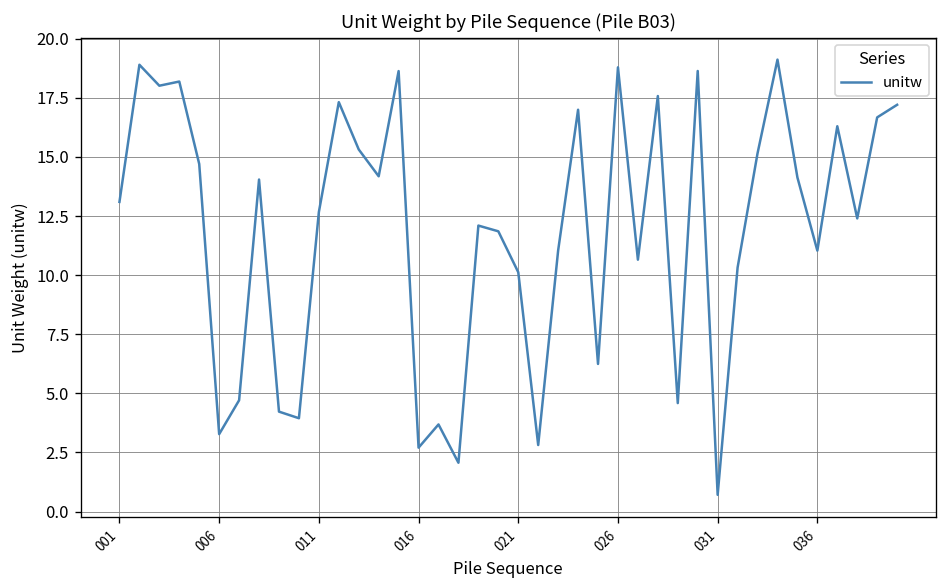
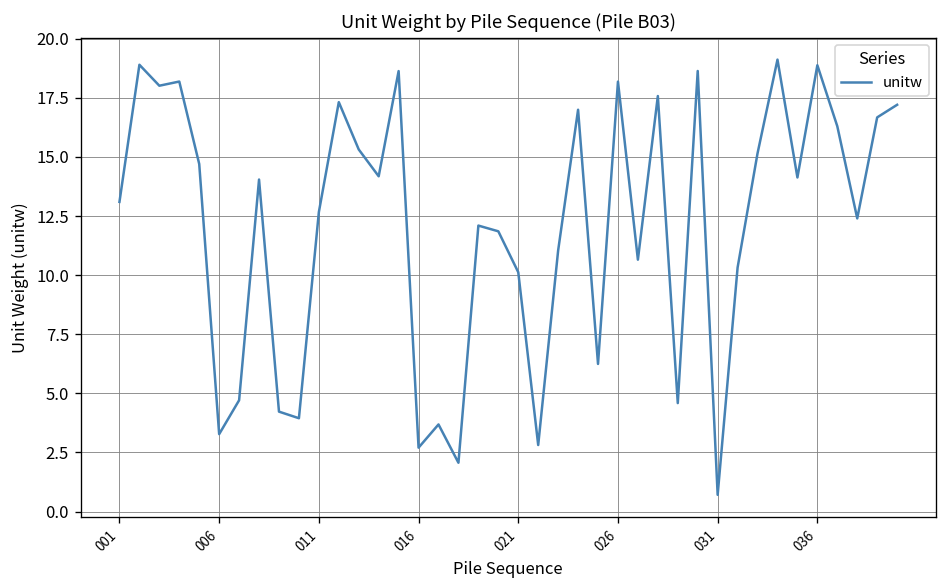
  {
    "001": 13.1,
    "006": 3.3,
    "011": 12.7,
    "016": 2.7,
    "021": 10.1,
-   "026": 18.8,
+   "026": 18.2,
    "031": 0.7,
-   "036": 11.0
+   "036": 18.9
  }
